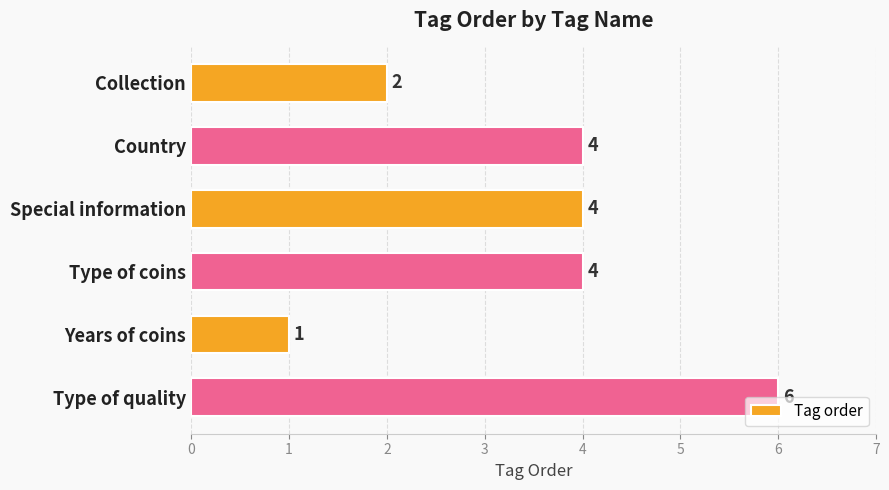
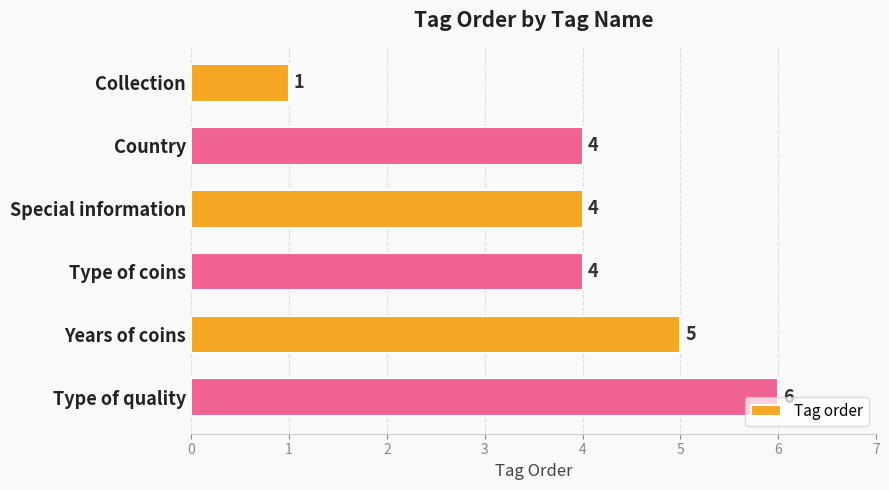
  {
-   "Collection": 2,
+   "Collection": 1,
    "Country": 4,
    "Special information": 4,
    "Type of coins": 4,
-   "Years of coins": 1
+   "Years of coins": 5
  }
